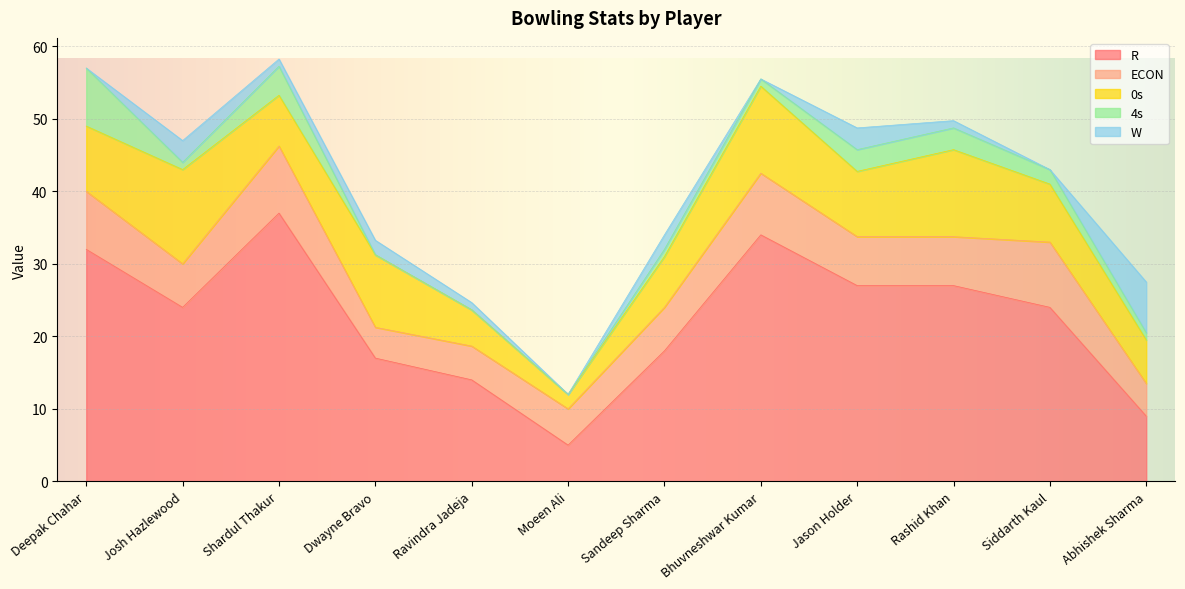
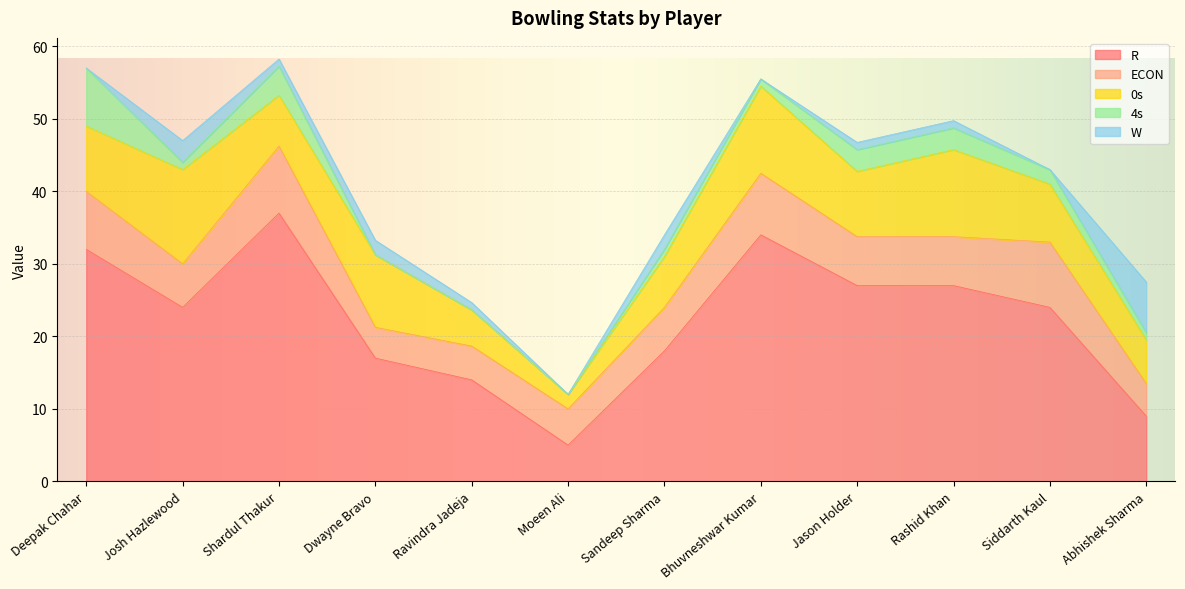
  {
    "0s": {
      "Deepak Chahar": 9,
      "Josh Hazlewood": 13,
      "Shardul Thakur": 7,
      "Sandeep Sharma": 7,
      "Bhuvneshwar Kumar": 12,
      "Jason Holder": 9,
      "Rashid Khan": 12,
      "Siddarth Kaul": 8,
      "Abhishek Sharma": 6
    },
    "4s": {
      "Josh Hazlewood": 1,
      "Shardul Thakur": 4,
      "Sandeep Sharma": 1,
      "Jason Holder": 3,
      "Rashid Khan": 3,
      "Abhishek Sharma": 1
    },
    "W": {
      "Josh Hazlewood": 3,
      "Shardul Thakur": 1,
      "Dwayne Bravo": 2,
      "Ravindra Jadeja": 1,
      "Sandeep Sharma": 2,
-     "Jason Holder": 3,
+     "Jason Holder": 1,
      "Rashid Khan": 1,
      "Abhishek Sharma": 7
    }
  }
